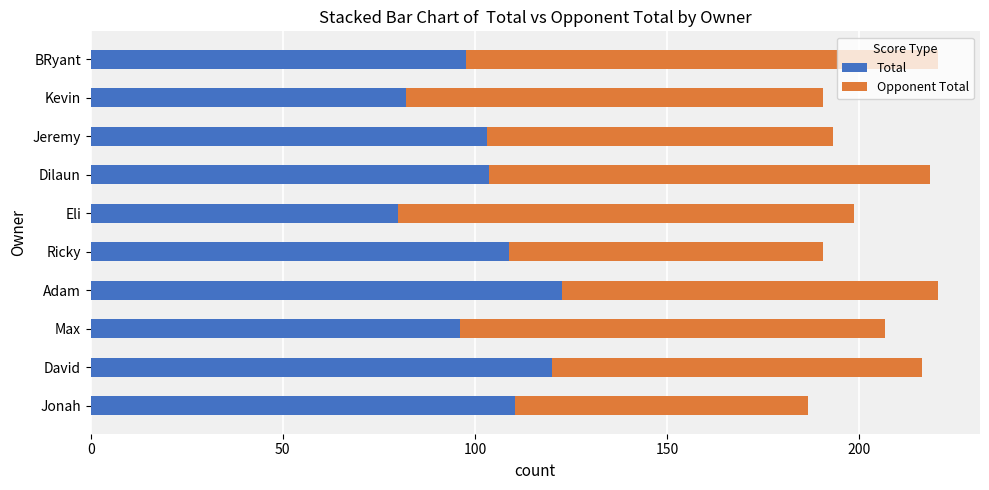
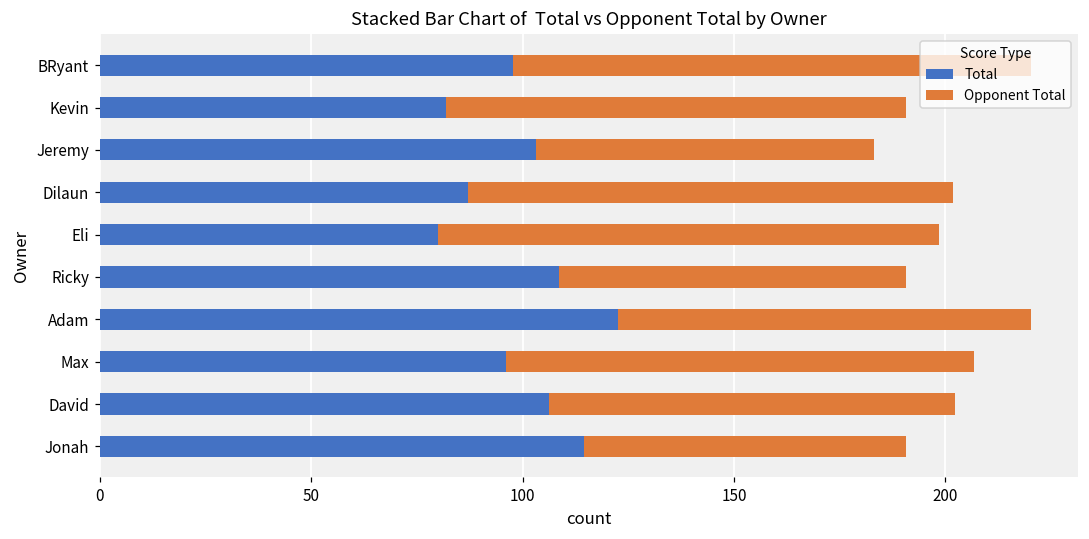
  {
    "Total": {
      "BRyant": 98,
      "Kevin": 82,
      "Jeremy": 103,
-     "Dilaun": 104,
+     "Dilaun": 87,
      "Eli": 80,
      "Ricky": 109,
      "Adam": 123,
      "Max": 96,
-     "David": 120,
-     "Jonah": 110
+     "David": 106,
+     "Jonah": 115
    },
    "Opponent Total": {
      "Kevin": 109,
-     "Jeremy": 90,
+     "Jeremy": 80,
      "Dilaun": 115,
      "Eli": 119,
      "Ricky": 82,
      "Adam": 98,
      "Max": 111,
      "David": 96,
      "Jonah": 76
    }
  }
